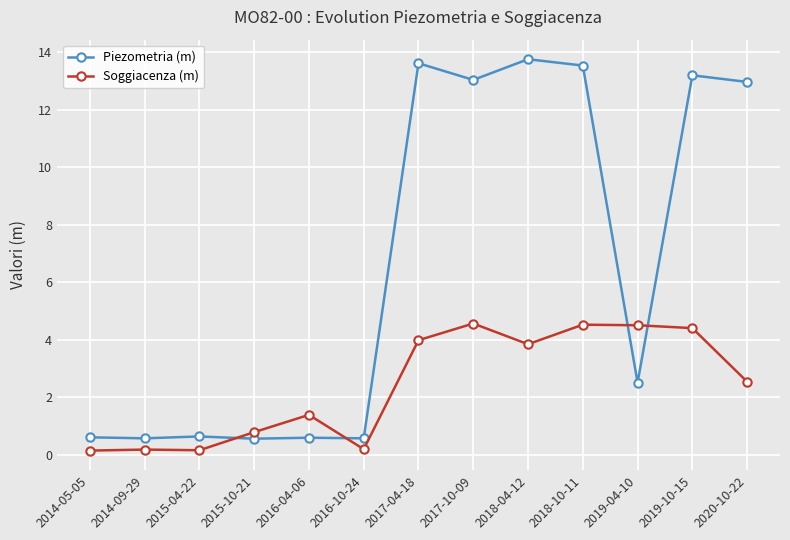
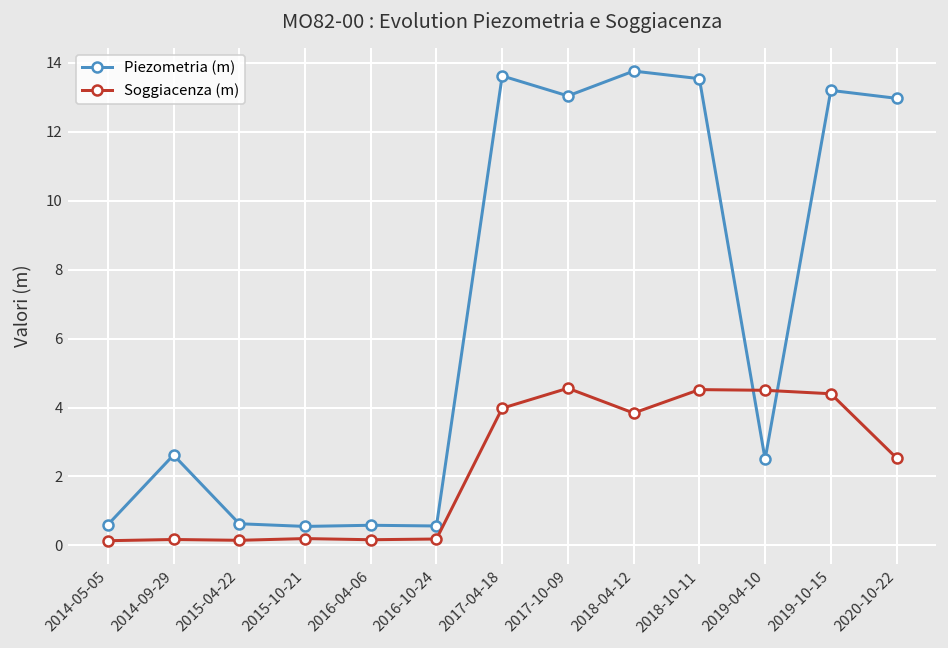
  {
    "Piezometria (m)": {
      "2014-05-05": 0.6,
-     "2014-09-29": 0.6,
+     "2014-09-29": 2.6,
      "2015-04-22": 0.6,
      "2015-10-21": 0.6,
      "2016-04-06": 0.6,
      "2016-10-24": 0.6,
      "2017-04-18": 13.6,
      "2017-10-09": 13.0,
      "2018-04-12": 13.8,
      "2018-10-11": 13.5,
      "2019-04-10": 2.5,
      "2019-10-15": 13.2,
      "2020-10-22": 13.0
    },
    "Soggiacenza (m)": {
      "2014-05-05": 0.1,
      "2014-09-29": 0.2,
      "2015-04-22": 0.1,
-     "2015-10-21": 0.8,
-     "2016-04-06": 1.4,
+     "2015-10-21": 0.2,
+     "2016-04-06": 0.2,
      "2016-10-24": 0.2,
      "2017-04-18": 4.0,
      "2017-10-09": 4.6,
      "2018-04-12": 3.8,
      "2018-10-11": 4.5,
      "2019-04-10": 4.5,
      "2019-10-15": 4.4,
      "2020-10-22": 2.5
    }
  }
